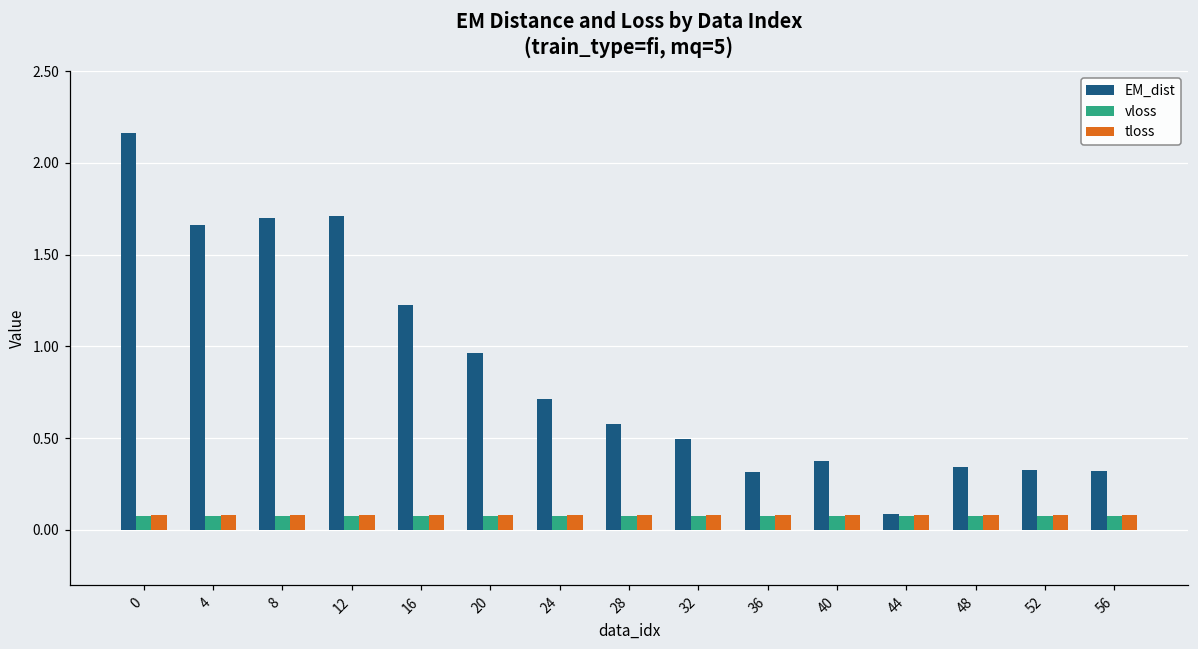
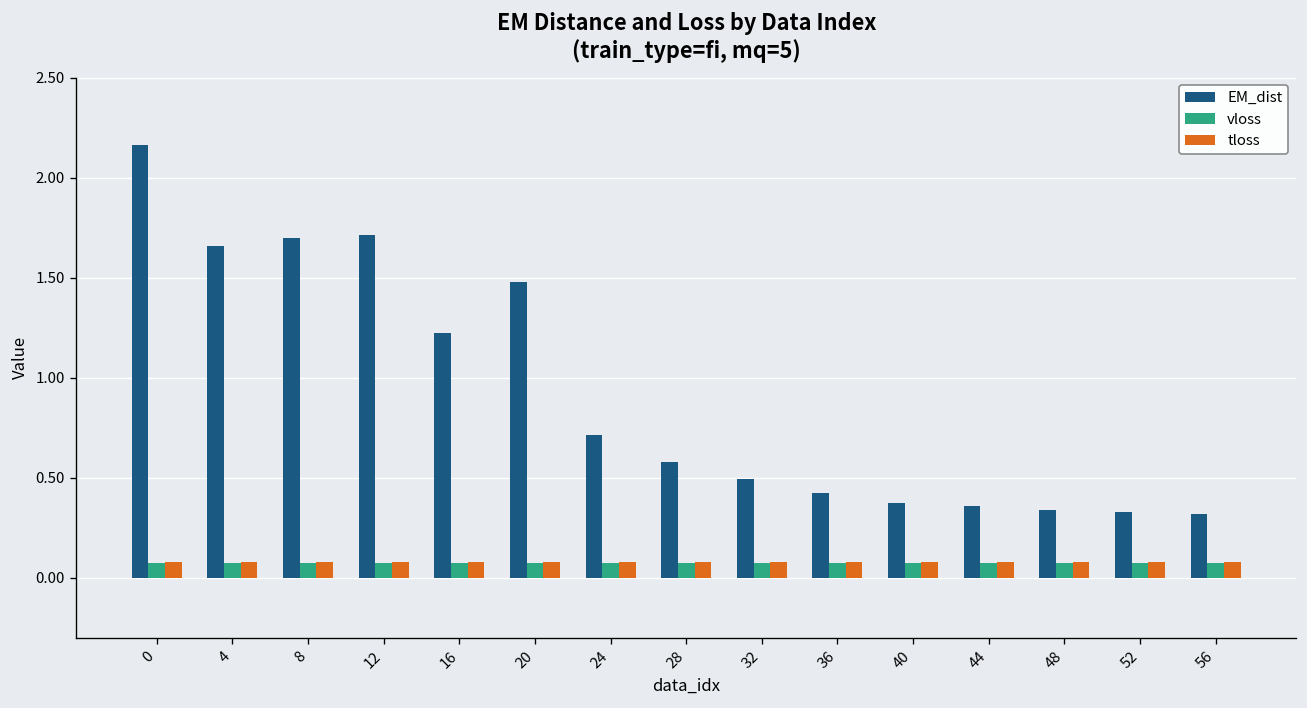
  {
    "EM_dist": {
      "0": 2.17,
      "4": 1.66,
      "8": 1.70,
      "12": 1.71,
      "16": 1.23,
-     "20": 0.96,
+     "20": 1.48,
      "24": 0.72,
      "28": 0.58,
      "32": 0.49,
-     "36": 0.31,
+     "36": 0.42,
      "40": 0.37,
-     "44": 0.09,
+     "44": 0.36,
      "48": 0.34,
      "52": 0.33,
      "56": 0.32
    },
    "vloss": {
      "0": 0.07,
      "4": 0.07,
      "8": 0.07,
      "12": 0.07,
      "16": 0.07,
      "20": 0.07,
      "24": 0.07,
      "28": 0.07,
      "32": 0.07,
      "36": 0.07,
      "40": 0.07,
      "44": 0.07,
      "48": 0.07,
      "52": 0.07,
      "56": 0.07
    },
    "tloss": {
      "0": 0.08,
      "4": 0.08,
      "8": 0.08,
      "12": 0.08,
      "16": 0.08,
      "20": 0.08,
      "24": 0.08,
      "28": 0.08,
      "32": 0.08,
      "36": 0.08,
      "40": 0.08,
      "44": 0.08,
      "48": 0.08,
      "52": 0.08,
      "56": 0.08
    }
  }
